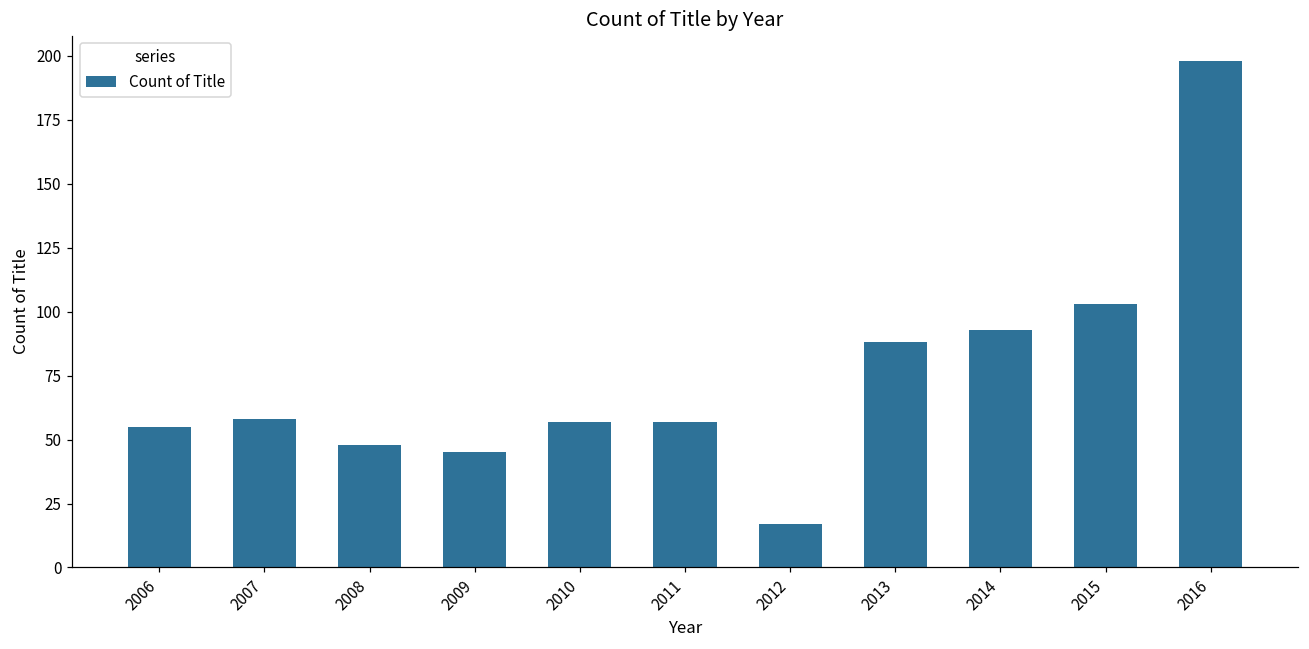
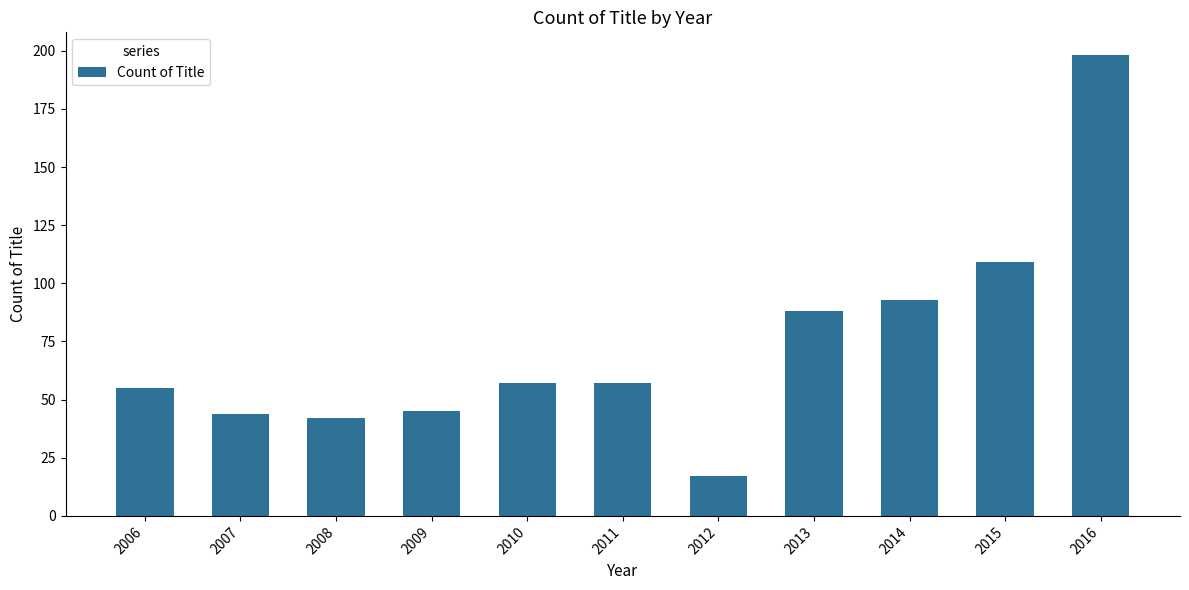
  {
    "2006": 55,
-   "2007": 58,
-   "2008": 48,
+   "2007": 44,
+   "2008": 42,
    "2009": 45,
    "2010": 57,
    "2011": 57,
    "2012": 17,
    "2013": 88,
    "2014": 93,
-   "2015": 103,
+   "2015": 109,
    "2016": 198
  }
